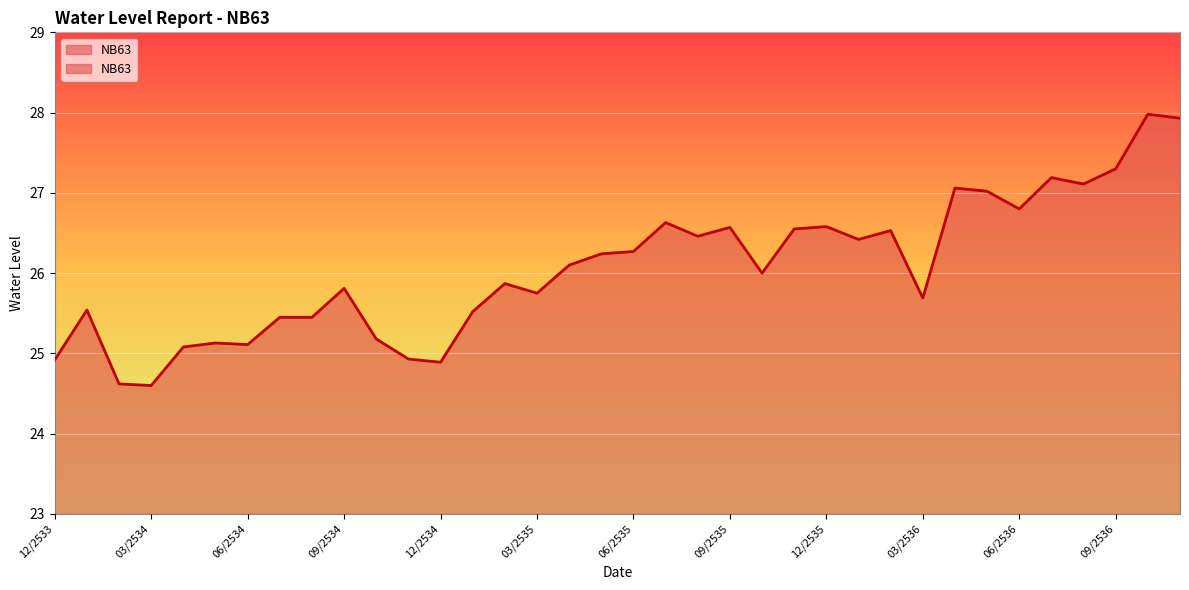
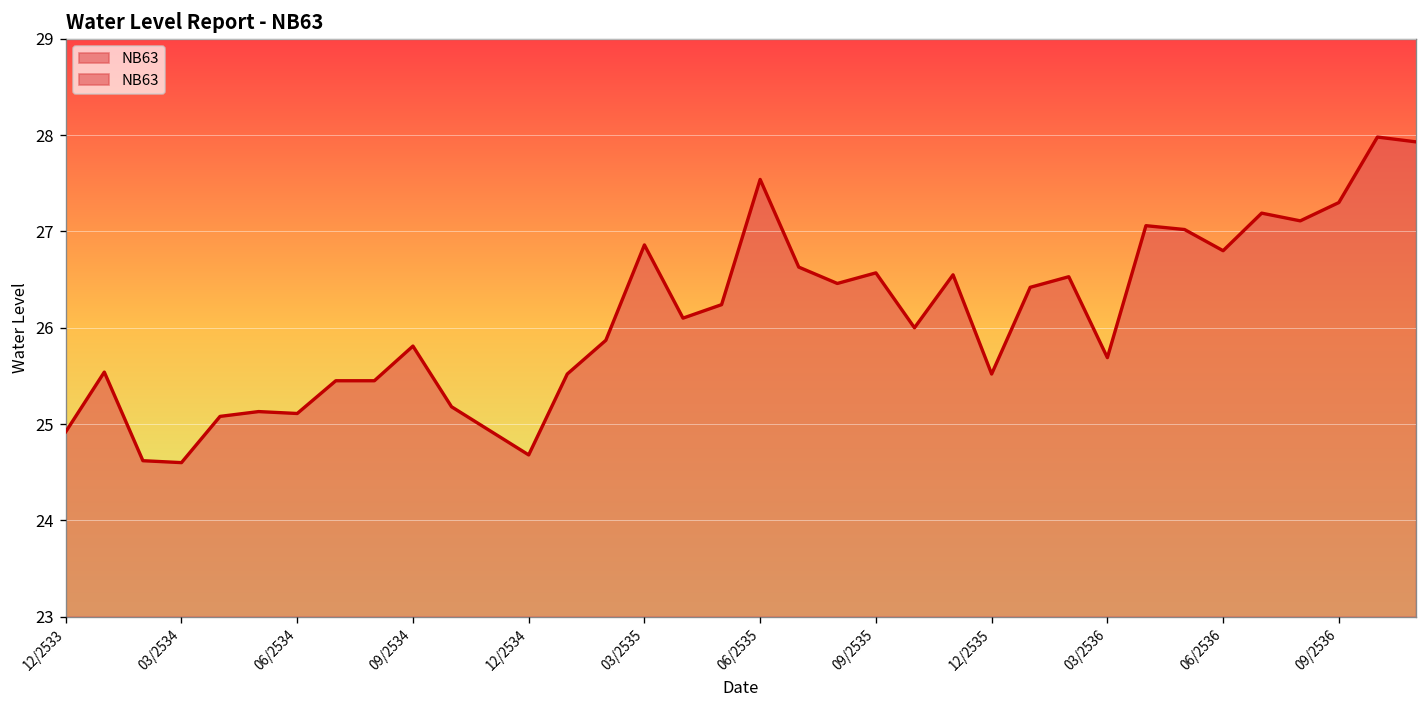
  {
    "12/2533": 24.9,
    "03/2534": 24.6,
    "06/2534": 25.1,
    "09/2534": 25.8,
-   "12/2534": 24.9,
-   "03/2535": 25.8,
-   "06/2535": 26.3,
+   "12/2534": 24.7,
+   "03/2535": 26.9,
+   "06/2535": 27.5,
    "09/2535": 26.6,
-   "12/2535": 26.6,
+   "12/2535": 25.5,
    "03/2536": 25.7,
    "06/2536": 26.8,
    "09/2536": 27.3
  }
